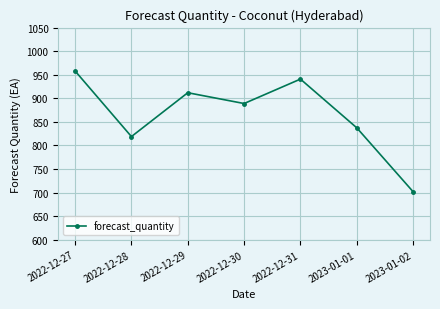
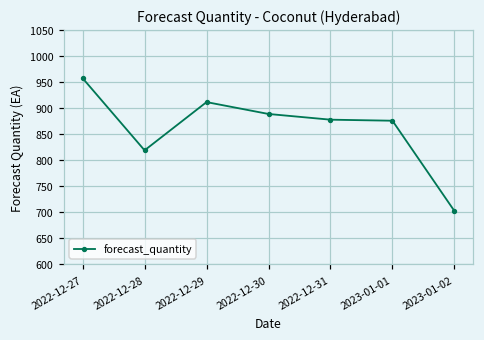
  {
    "2022-12-27": 960,
    "2022-12-28": 820,
    "2022-12-29": 910,
    "2022-12-30": 890,
-   "2022-12-31": 940,
-   "2023-01-01": 840,
+   "2022-12-31": 880,
+   "2023-01-01": 880,
    "2023-01-02": 700
  }
